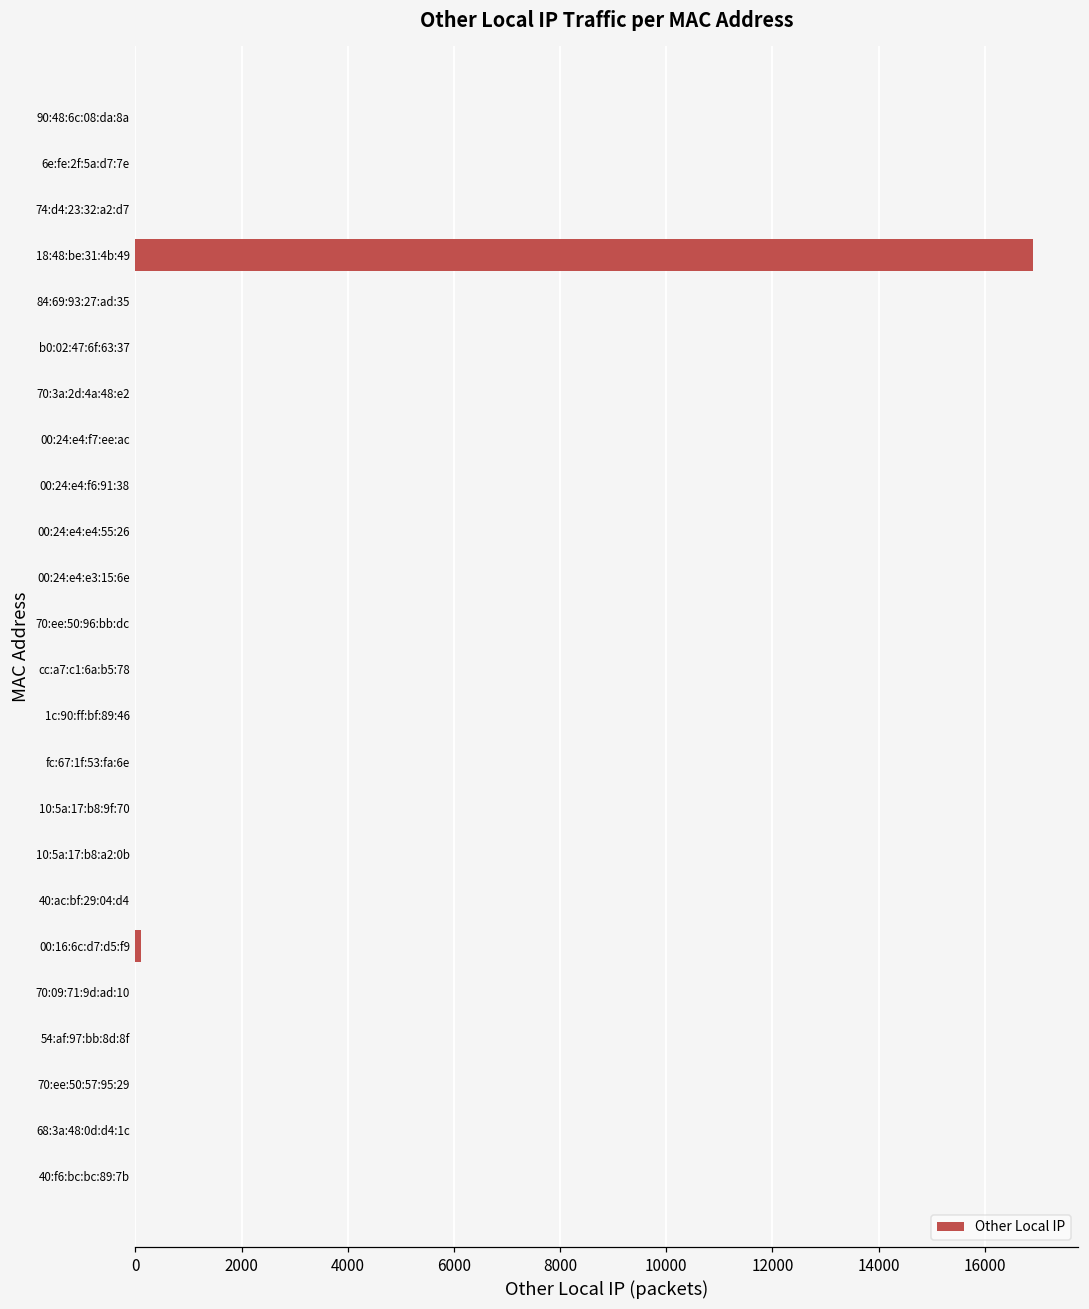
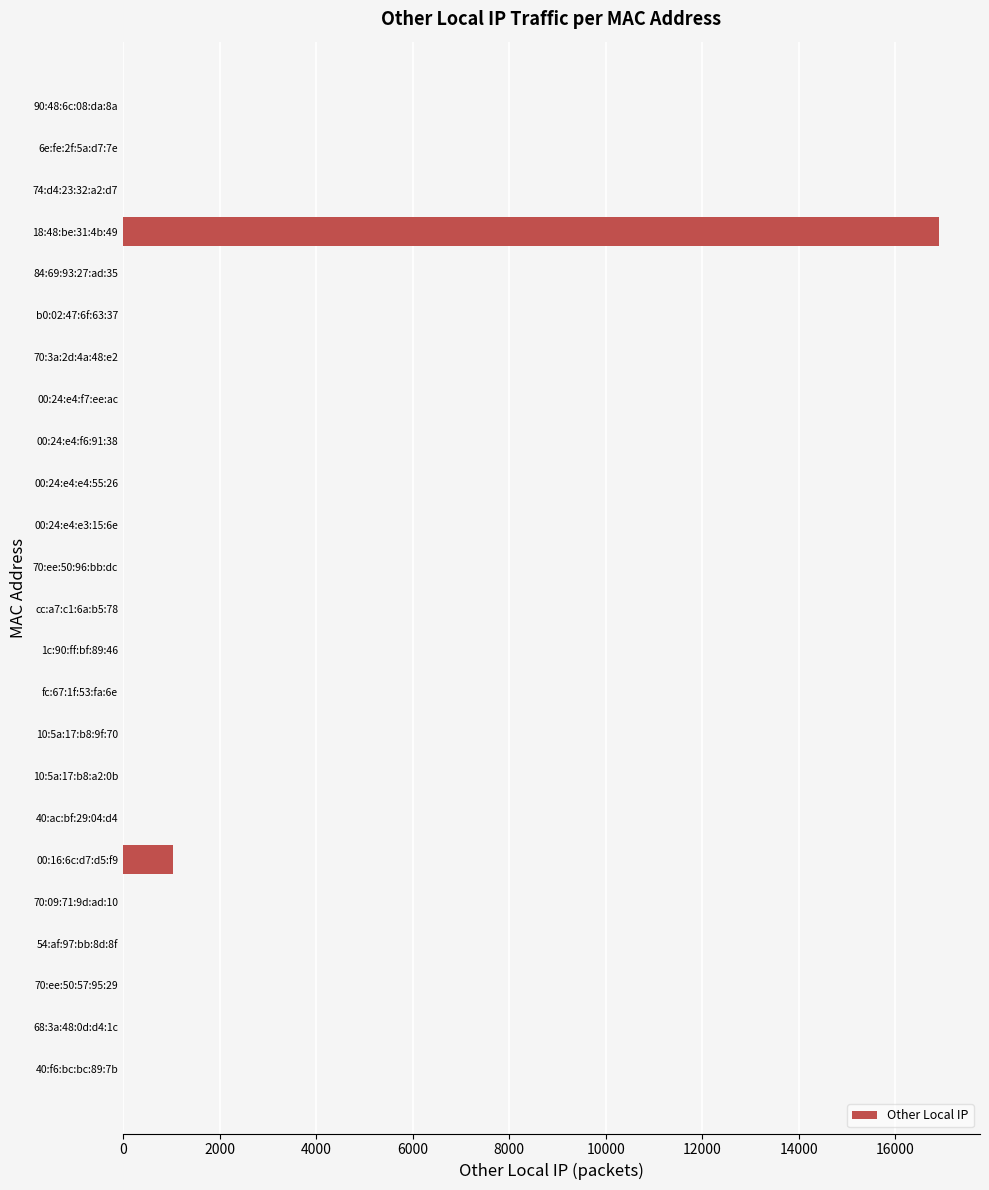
  {
    "90:48:6c:08:da:8a": 0,
    "6e:fe:2f:5a:d7:7e": 0,
    "74:d4:23:32:a2:d7": 0,
    "18:48:be:31:4b:49": 16900,
    "84:69:93:27:ad:35": 0,
    "b0:02:47:6f:63:37": 0,
    "70:3a:2d:4a:48:e2": 0,
    "00:24:e4:f7:ee:ac": 0,
    "00:24:e4:f6:91:38": 0,
    "00:24:e4:e4:55:26": 0,
    "00:24:e4:e3:15:6e": 0,
    "70:ee:50:96:bb:dc": 0,
    "cc:a7:c1:6a:b5:78": 0,
    "1c:90:ff:bf:89:46": 0,
    "fc:67:1f:53:fa:6e": 0,
    "10:5a:17:b8:9f:70": 0,
    "10:5a:17:b8:a2:0b": 0,
    "40:ac:bf:29:04:d4": 0,
-   "00:16:6c:d7:d5:f9": 100,
+   "00:16:6c:d7:d5:f9": 1000,
    "70:09:71:9d:ad:10": 0,
    "54:af:97:bb:8d:8f": 0,
    "70:ee:50:57:95:29": 0,
    "68:3a:48:0d:d4:1c": 0,
    "40:f6:bc:bc:89:7b": 0
  }
